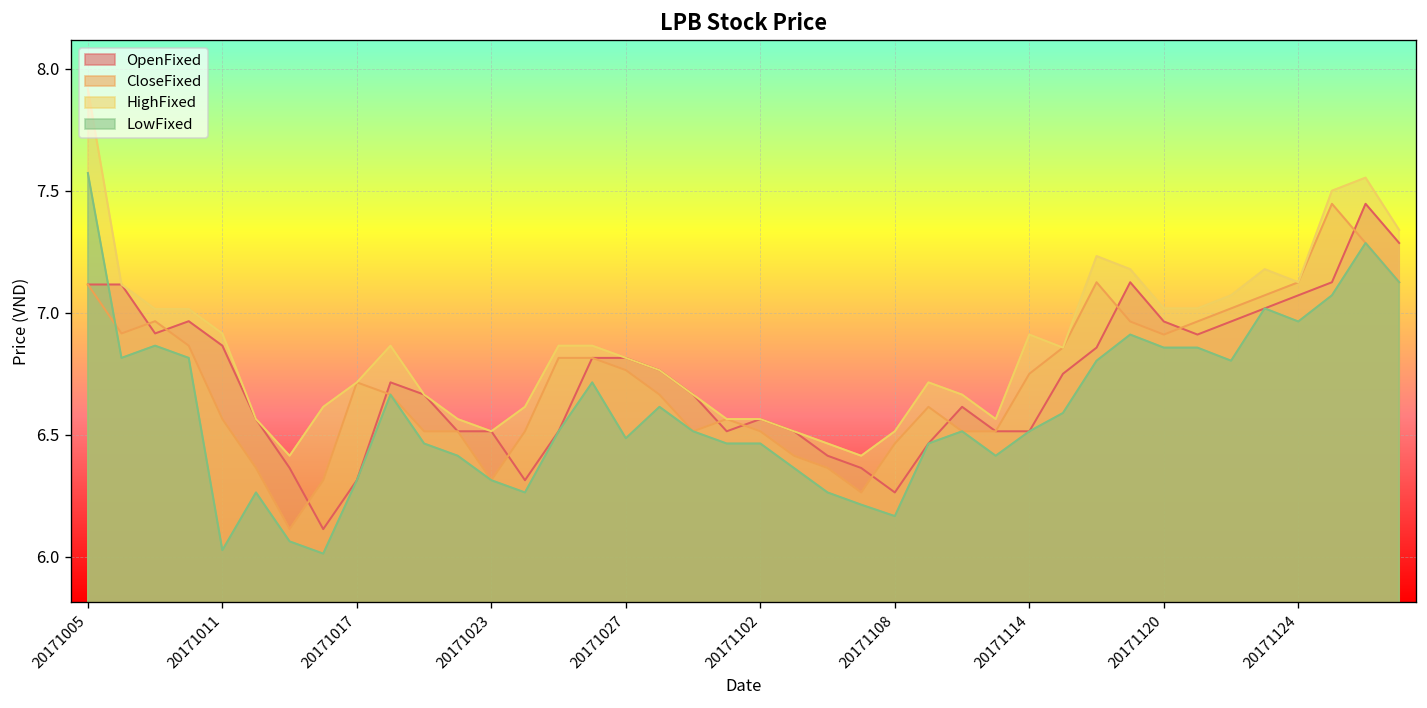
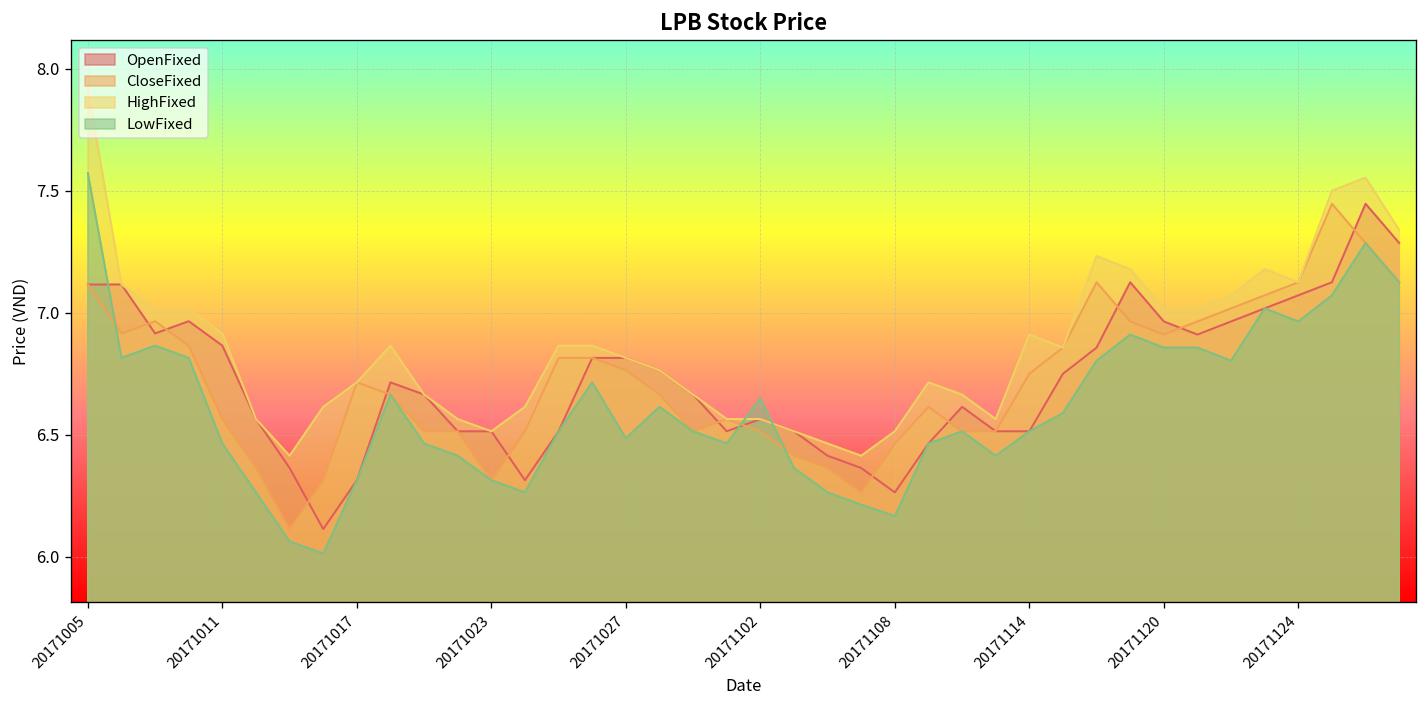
  {
    "LowFixed": {
      "20171005": 7.57,
-     "20171011": 6.03,
+     "20171011": 6.46,
      "20171027": 6.49,
-     "20171102": 6.46,
+     "20171102": 6.65,
      "20171108": 6.17,
      "20171120": 6.86,
      "20171124": 6.96
    }
  }
